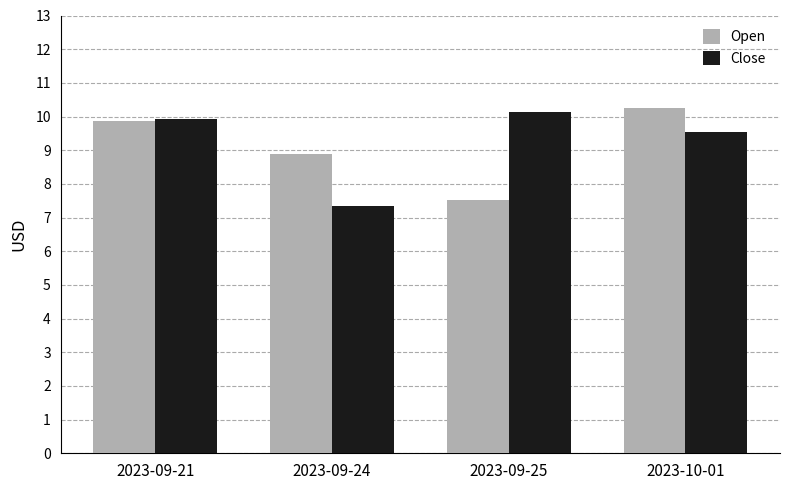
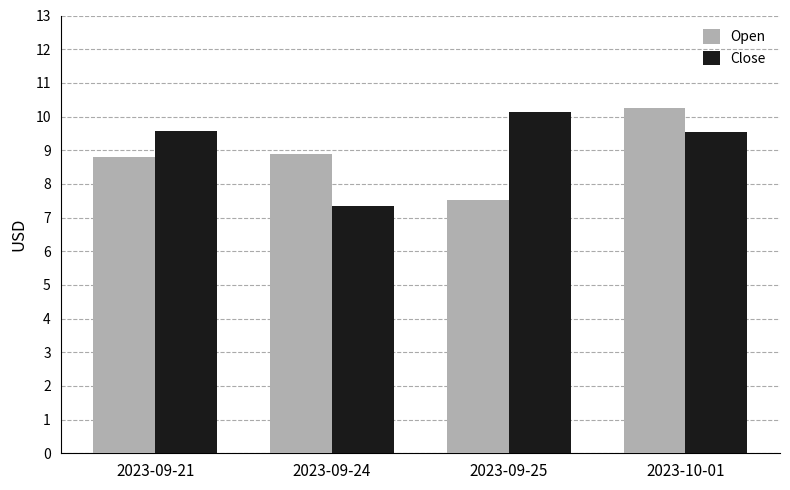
  {
    "Open": {
-     "2023-09-21": 9.9,
+     "2023-09-21": 8.8,
      "2023-09-24": 8.9,
      "2023-09-25": 7.5,
      "2023-10-01": 10.2
    },
    "Close": {
-     "2023-09-21": 9.9,
+     "2023-09-21": 9.6,
      "2023-09-24": 7.3,
      "2023-09-25": 10.1,
      "2023-10-01": 9.5
    }
  }
